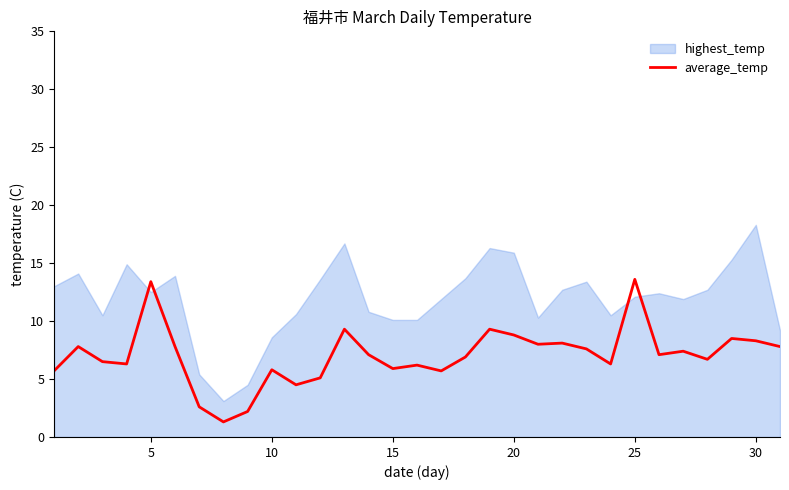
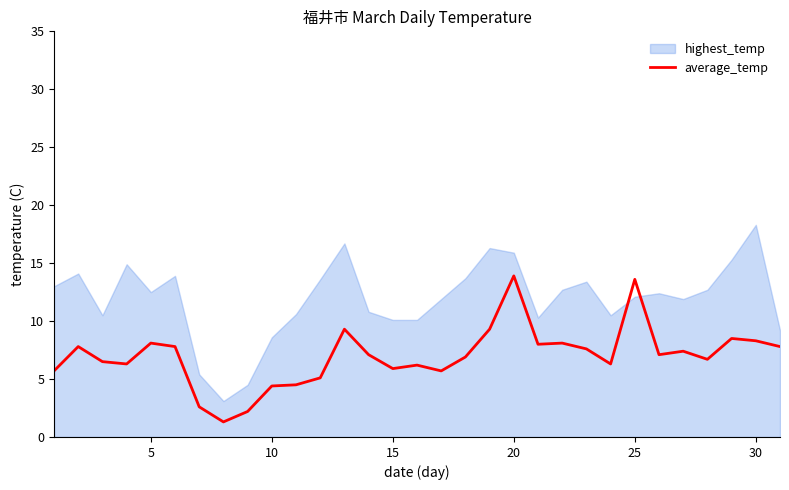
  {
    "average_temp": {
-     "5": 13.4,
-     "10": 5.8,
+     "5": 8.1,
+     "10": 4.4,
      "15": 5.9,
-     "20": 8.8,
+     "20": 13.9,
      "25": 13.6,
      "30": 8.3
    },
    "highest_temp": {
      "5": 12.5,
      "10": 8.6,
      "15": 10.1,
      "20": 15.9,
      "25": 12.1,
      "30": 18.3
    }
  }
